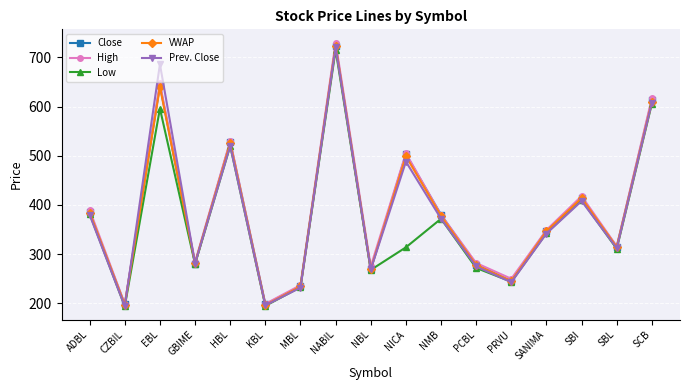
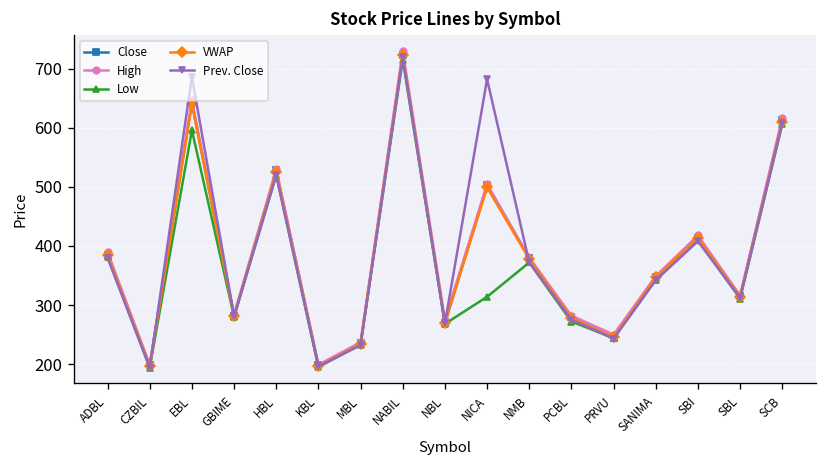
  {
    "High": {
      "NABIL": 730,
      "NBL": 280
    },
    "Low": {
      "EBL": 600,
      "NICA": 310
    },
    "Prev. Close": {
-     "NICA": 490
+     "NICA": 680
    }
  }
